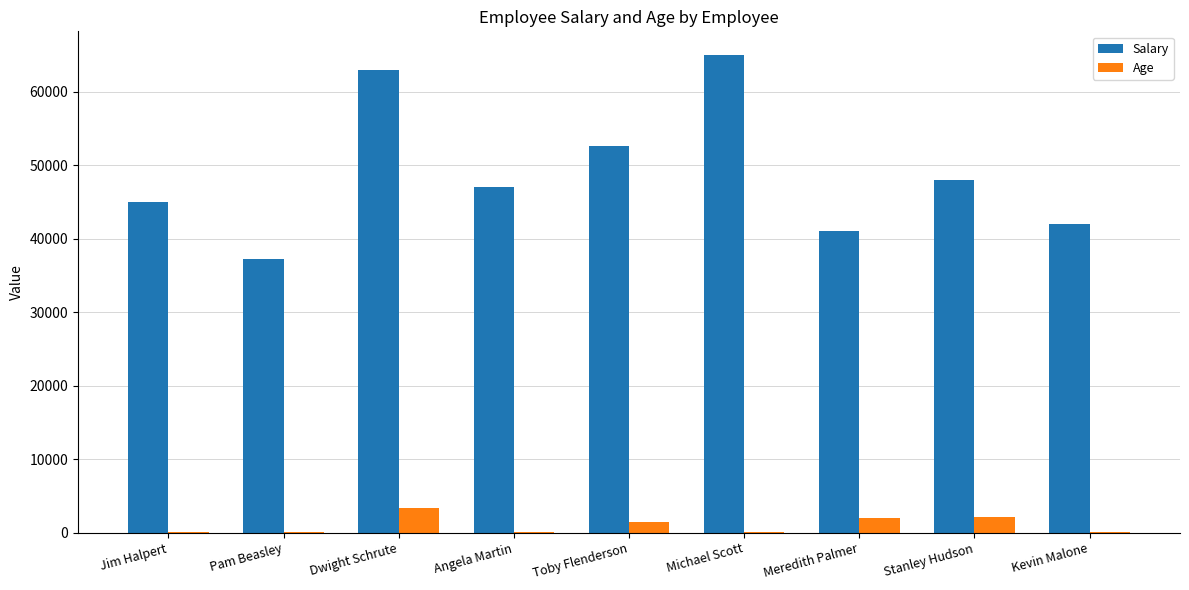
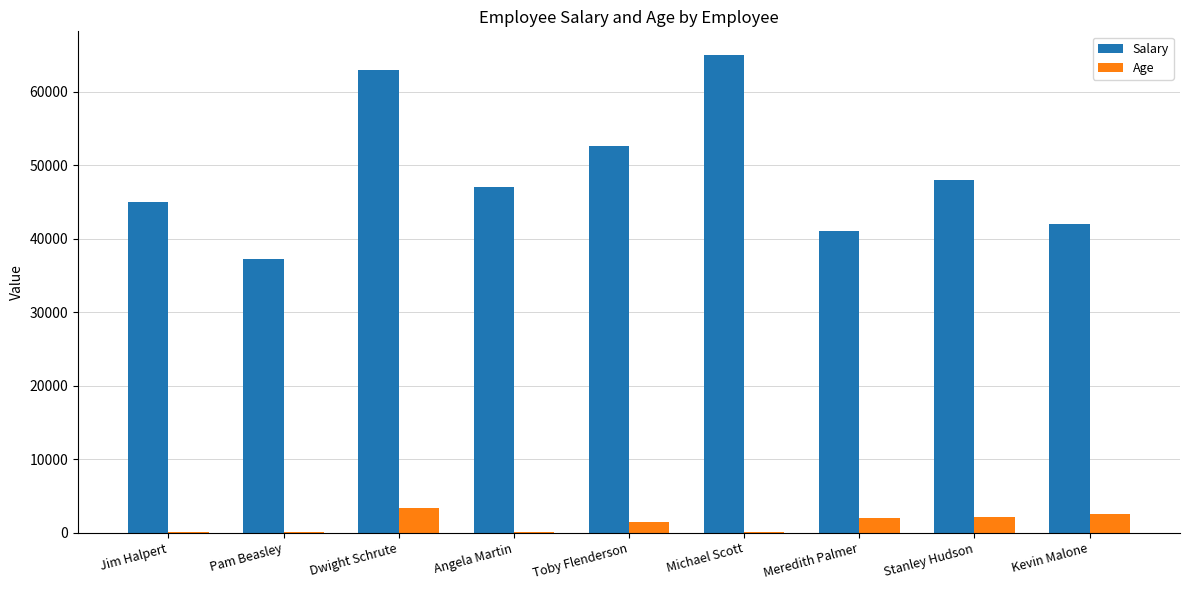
  {
    "Salary": {
      "Jim Halpert": 45000,
      "Pam Beasley": 37000,
      "Dwight Schrute": 63000,
      "Angela Martin": 47000,
      "Toby Flenderson": 53000,
      "Michael Scott": 65000,
      "Meredith Palmer": 41000,
      "Stanley Hudson": 48000,
      "Kevin Malone": 42000
    },
    "Age": {
      "Dwight Schrute": 3000,
      "Toby Flenderson": 1000,
      "Meredith Palmer": 2000,
      "Stanley Hudson": 2000,
-     "Kevin Malone": 0
+     "Kevin Malone": 3000
    }
  }
